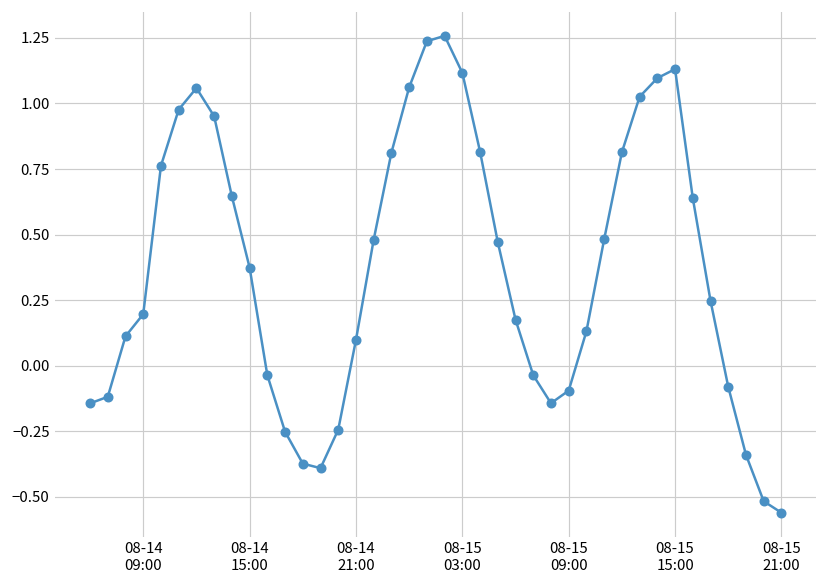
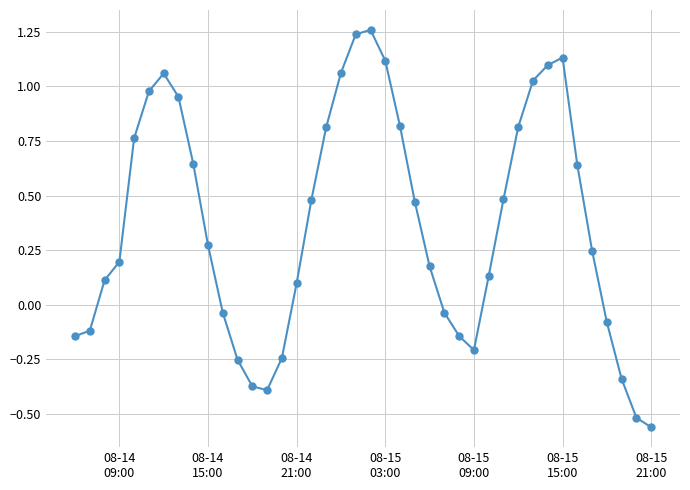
  {
    "08-14 09:00": 0.20,
-   "08-14 15:00": 0.37,
+   "08-14 15:00": 0.27,
    "08-14 21:00": 0.10,
    "08-15 03:00": 1.12,
-   "08-15 09:00": -0.09,
+   "08-15 09:00": -0.21,
    "08-15 15:00": 1.13,
    "08-15 21:00": -0.56
  }
